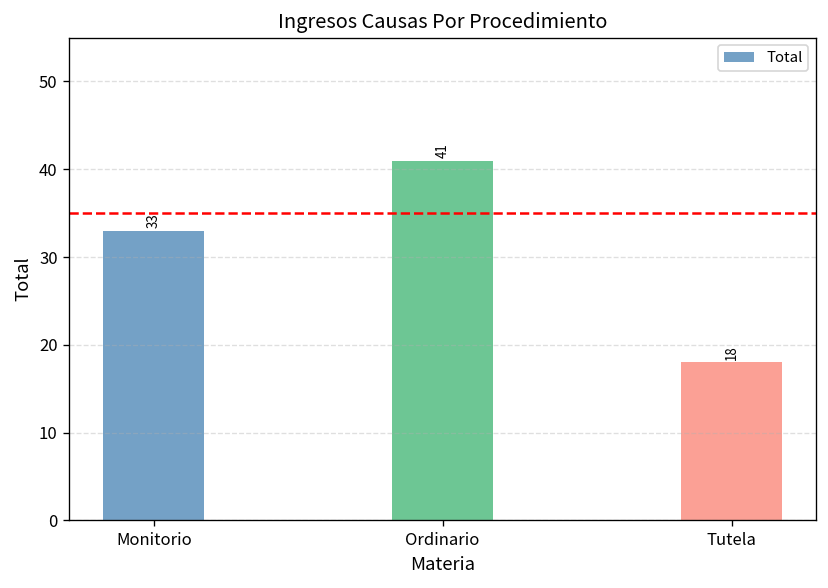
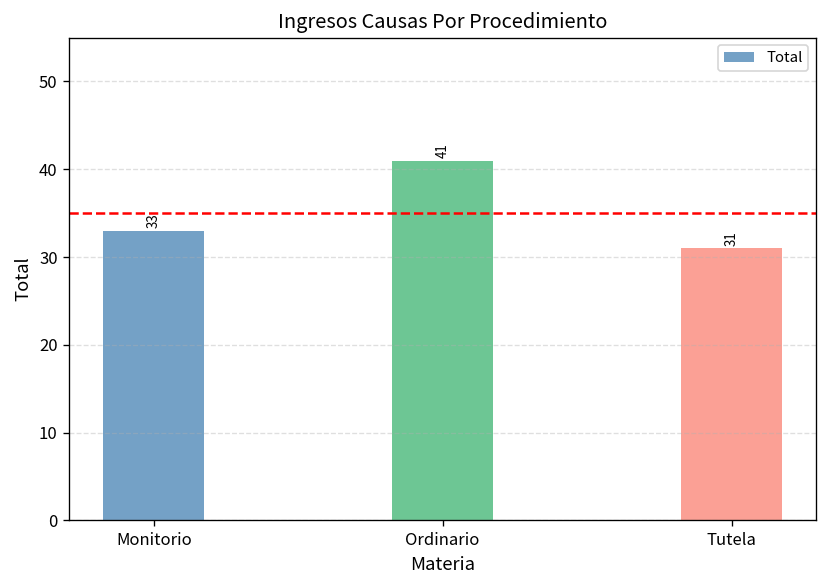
  {
    "Monitorio": 33,
    "Ordinario": 41,
-   "Tutela": 18
+   "Tutela": 31
  }
